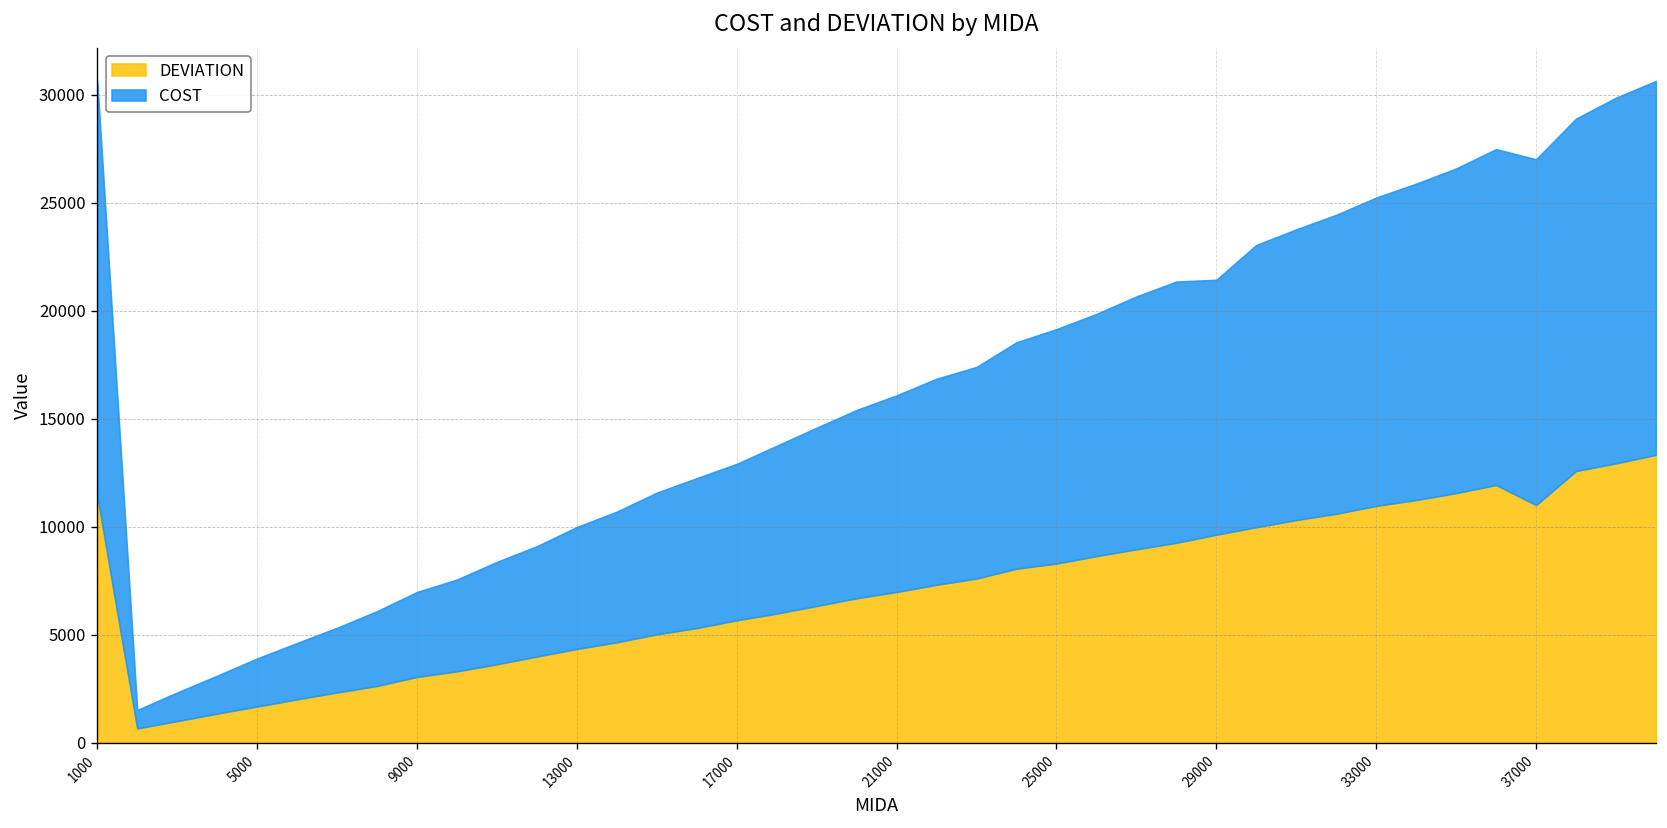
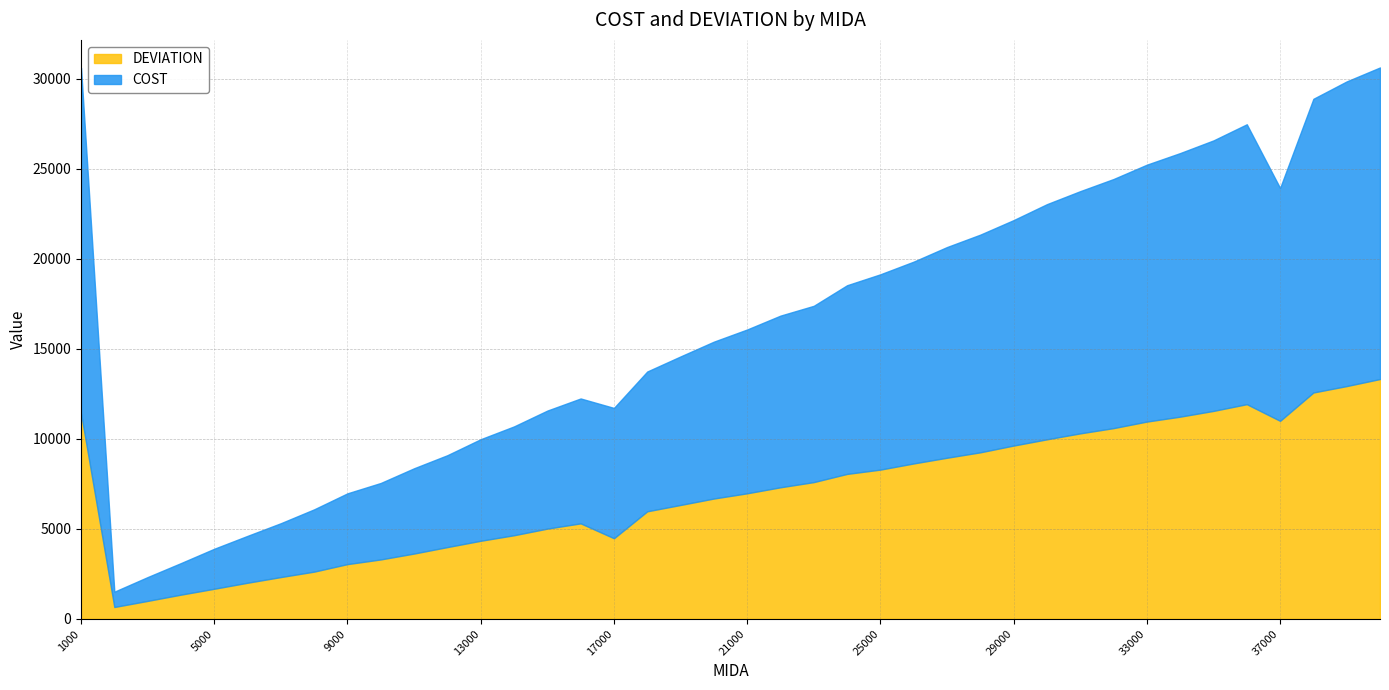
  {
    "DEVIATION": {
      "1000": 11400,
      "5000": 1700,
      "9000": 3000,
      "13000": 4300,
-     "17000": 5700,
+     "17000": 4500,
      "21000": 7000,
      "25000": 8300,
      "29000": 9600,
      "33000": 11000,
      "37000": 11000
    },
    "COST": {
      "1000": 19200,
      "5000": 2200,
      "9000": 3900,
      "13000": 5600,
      "17000": 7200,
      "21000": 9100,
      "25000": 10900,
-     "29000": 11800,
+     "29000": 12500,
      "33000": 14300,
-     "37000": 16000
+     "37000": 12900
    }
  }
